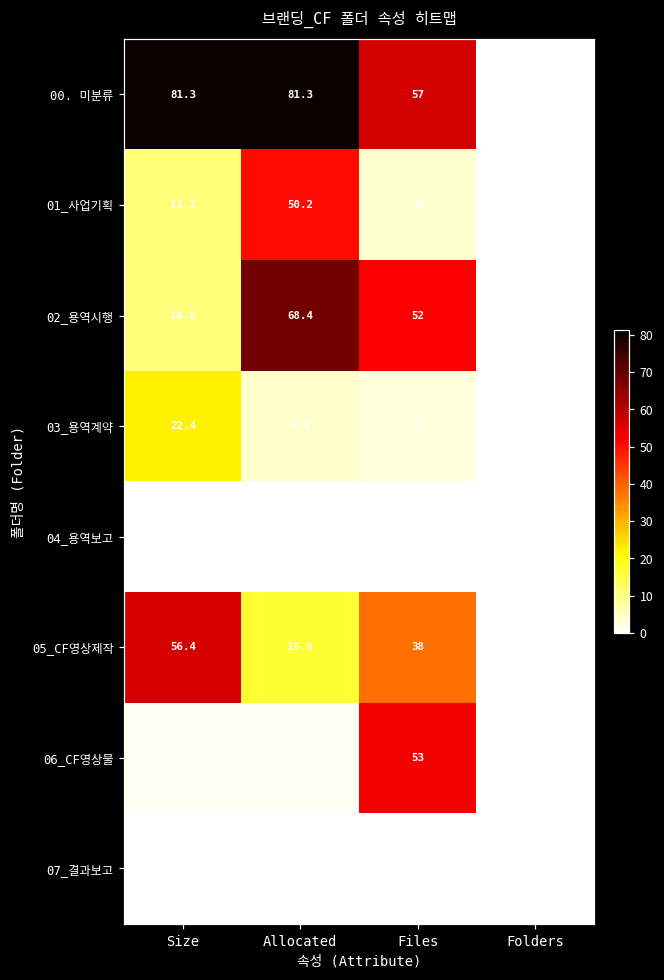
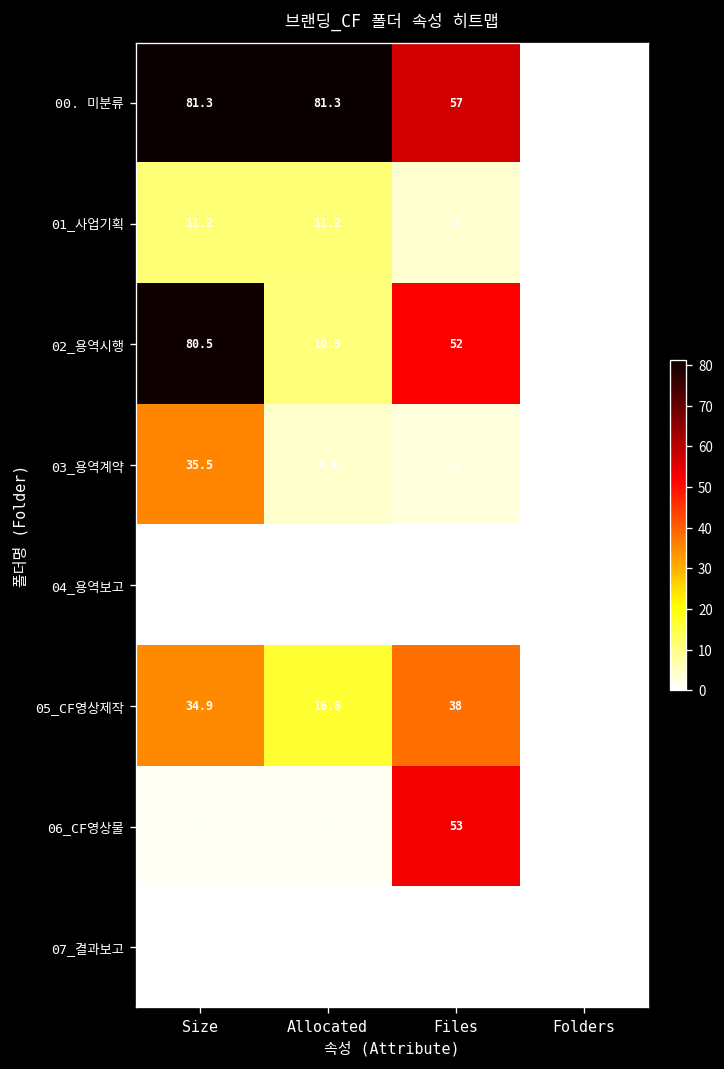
  {
    "00. 미분류": {
      "Size": 81.3,
      "Allocated": 81.3,
      "Files": 57
    },
    "01_사업기획": {
      "Size": 11.2,
-     "Allocated": 50.2,
+     "Allocated": 11.2,
      "Files": 4
    },
    "02_용역시행": {
-     "Size": 10.8,
-     "Allocated": 68.4,
+     "Size": 80.5,
+     "Allocated": 10.9,
      "Files": 52
    },
    "03_용역계약": {
-     "Size": 22.4,
+     "Size": 35.5,
      "Allocated": 4.4
    },
    "05_CF영상제작": {
-     "Size": 56.4,
+     "Size": 34.9,
      "Allocated": 16.6,
      "Files": 38
    },
    "06_CF영상물": {
      "Files": 53
    }
  }
